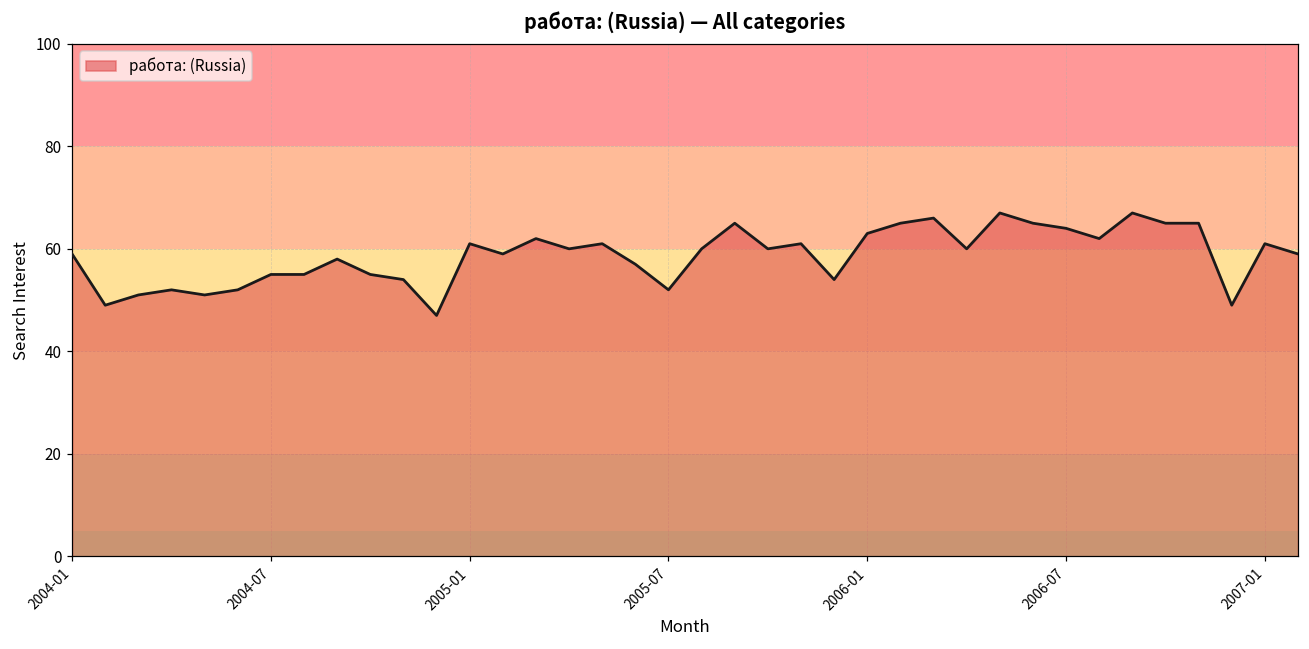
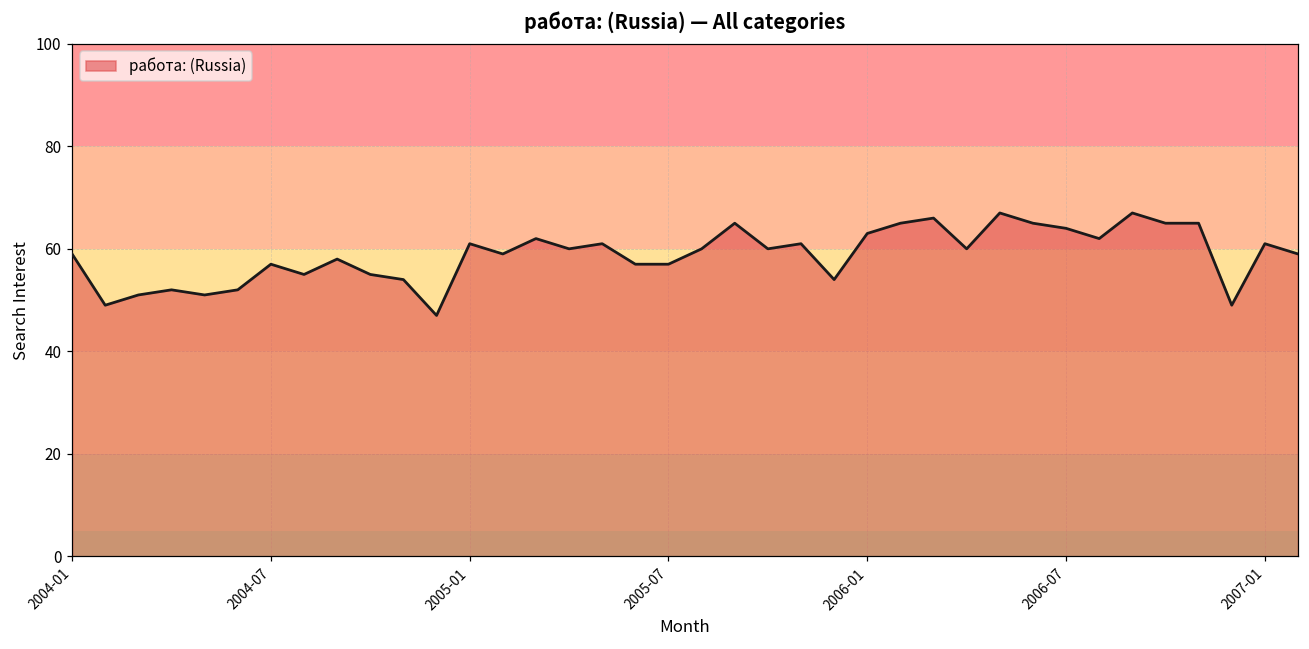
  {
    "2004-01": 59,
-   "2004-07": 55,
+   "2004-07": 57,
    "2005-01": 61,
-   "2005-07": 52,
+   "2005-07": 57,
    "2006-01": 63,
    "2006-07": 64,
    "2007-01": 61
  }
